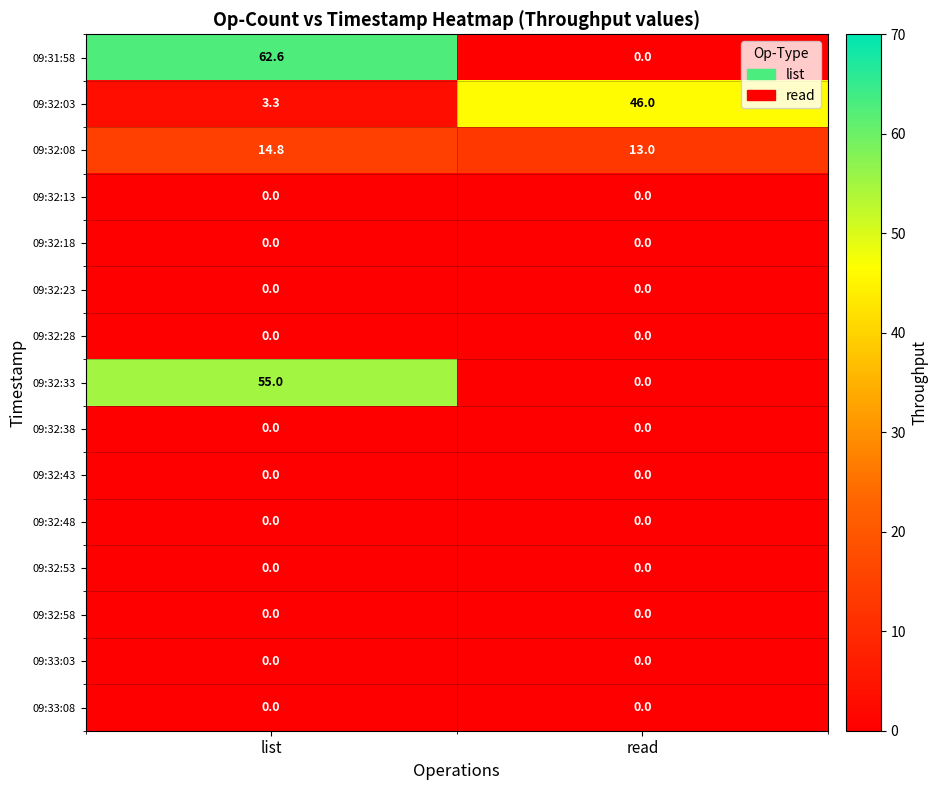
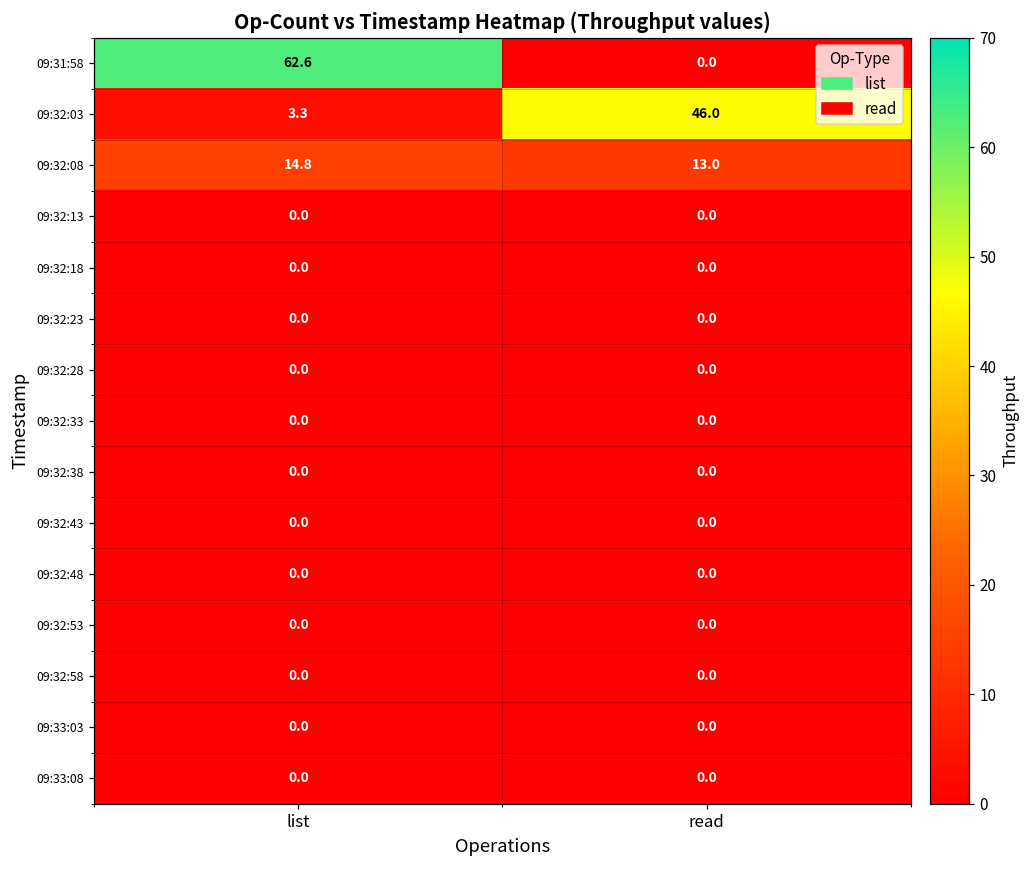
  {
    "09:31:58": {
      "list": 62.6,
      "read": 0.0
    },
    "09:32:03": {
      "list": 3.3,
      "read": 46.0
    },
    "09:32:08": {
      "list": 14.8,
      "read": 13.0
    },
    "09:32:13": {
      "list": 0.0,
      "read": 0.0
    },
    "09:32:18": {
      "list": 0.0,
      "read": 0.0
    },
    "09:32:23": {
      "list": 0.0,
      "read": 0.0
    },
    "09:32:28": {
      "list": 0.0,
      "read": 0.0
    },
    "09:32:33": {
-     "list": 55.0,
+     "list": 0.0,
      "read": 0.0
    },
    "09:32:38": {
      "list": 0.0,
      "read": 0.0
    },
    "09:32:43": {
      "list": 0.0,
      "read": 0.0
    },
    "09:32:48": {
      "list": 0.0,
      "read": 0.0
    },
    "09:32:53": {
      "list": 0.0,
      "read": 0.0
    },
    "09:32:58": {
      "list": 0.0,
      "read": 0.0
    },
    "09:33:03": {
      "list": 0.0,
      "read": 0.0
    },
    "09:33:08": {
      "list": 0.0,
      "read": 0.0
    }
  }
